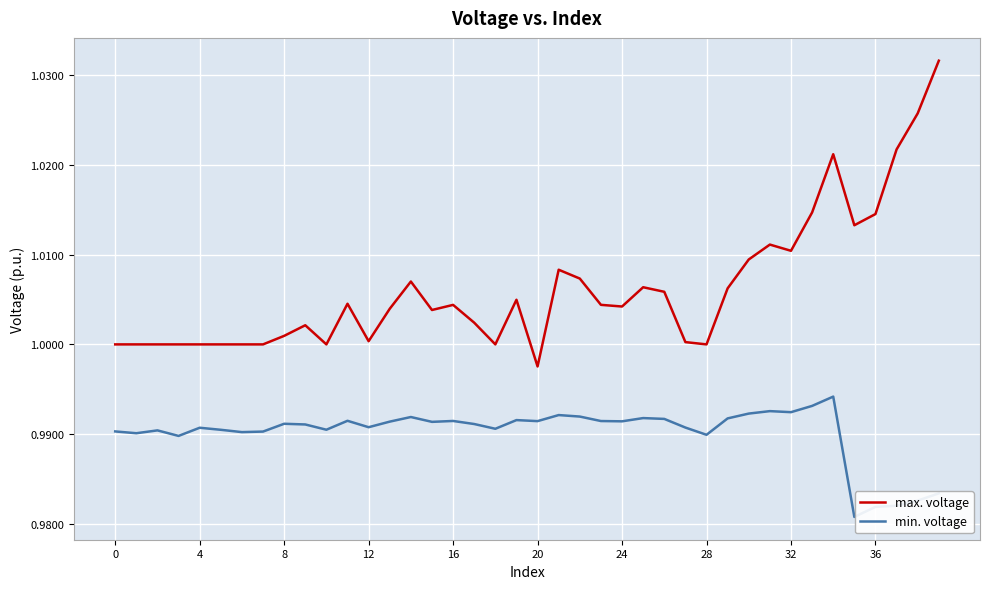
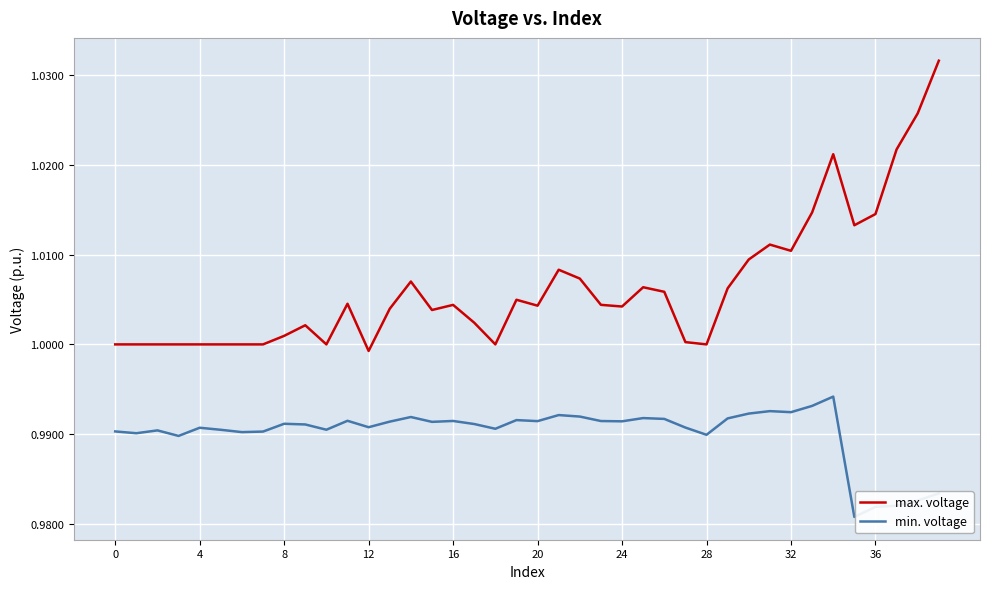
  {
    "max. voltage": {
      "0": 1.000,
      "4": 1.000,
      "8": 1.001,
-     "12": 1.000,
+     "12": 0.999,
      "16": 1.004,
-     "20": 0.998,
+     "20": 1.004,
      "24": 1.004,
      "28": 1.000,
      "32": 1.010,
      "36": 1.015
    },
    "min. voltage": {
      "0": 0.990,
      "4": 0.991,
      "8": 0.991,
      "12": 0.991,
      "16": 0.991,
      "20": 0.991,
      "24": 0.991,
      "28": 0.990,
      "32": 0.992
    }
  }
